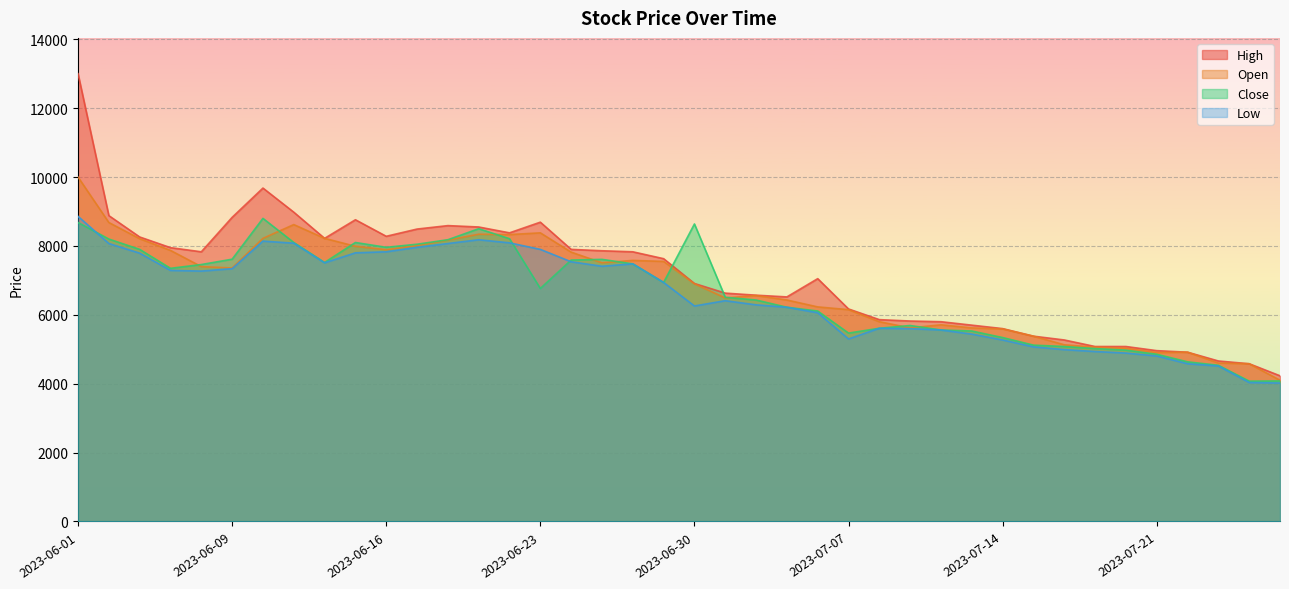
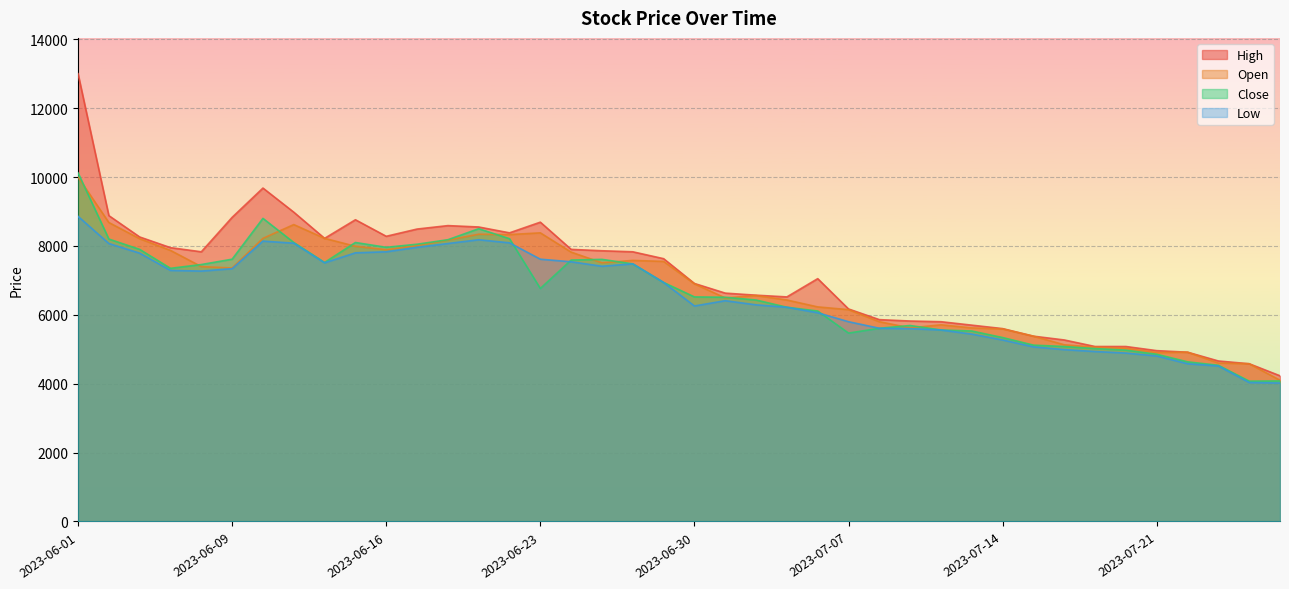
  {
    "Close": {
-     "2023-06-01": 8700,
+     "2023-06-01": 10100,
      "2023-06-09": 7600,
      "2023-06-23": 6800,
-     "2023-06-30": 8600,
+     "2023-06-30": 6500,
      "2023-07-07": 5500
    },
    "Low": {
      "2023-06-01": 8900,
-     "2023-06-23": 7900,
+     "2023-06-23": 7600,
      "2023-06-30": 6300,
-     "2023-07-07": 5300
+     "2023-07-07": 5800
    }
  }
